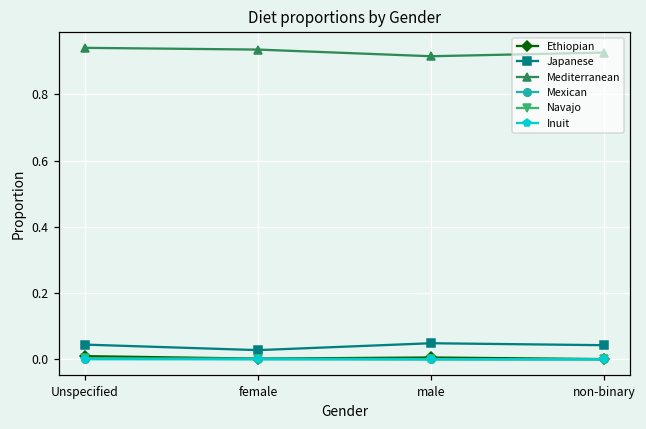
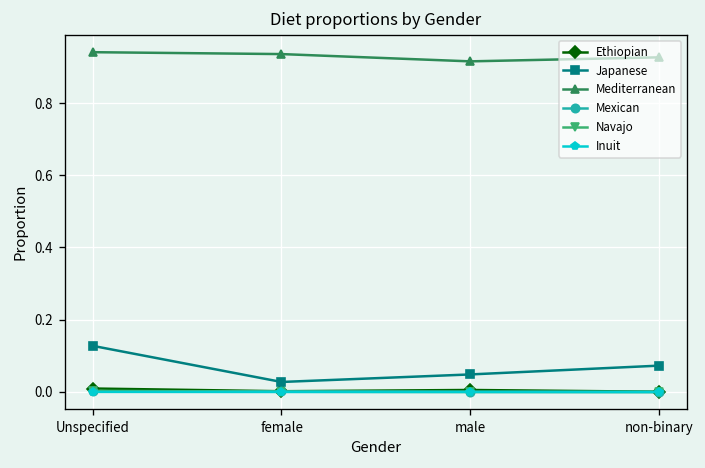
  {
    "Japanese": {
-     "Unspecified": 0.04,
+     "Unspecified": 0.13,
      "female": 0.03,
      "male": 0.05,
-     "non-binary": 0.04
+     "non-binary": 0.07
    }
  }
